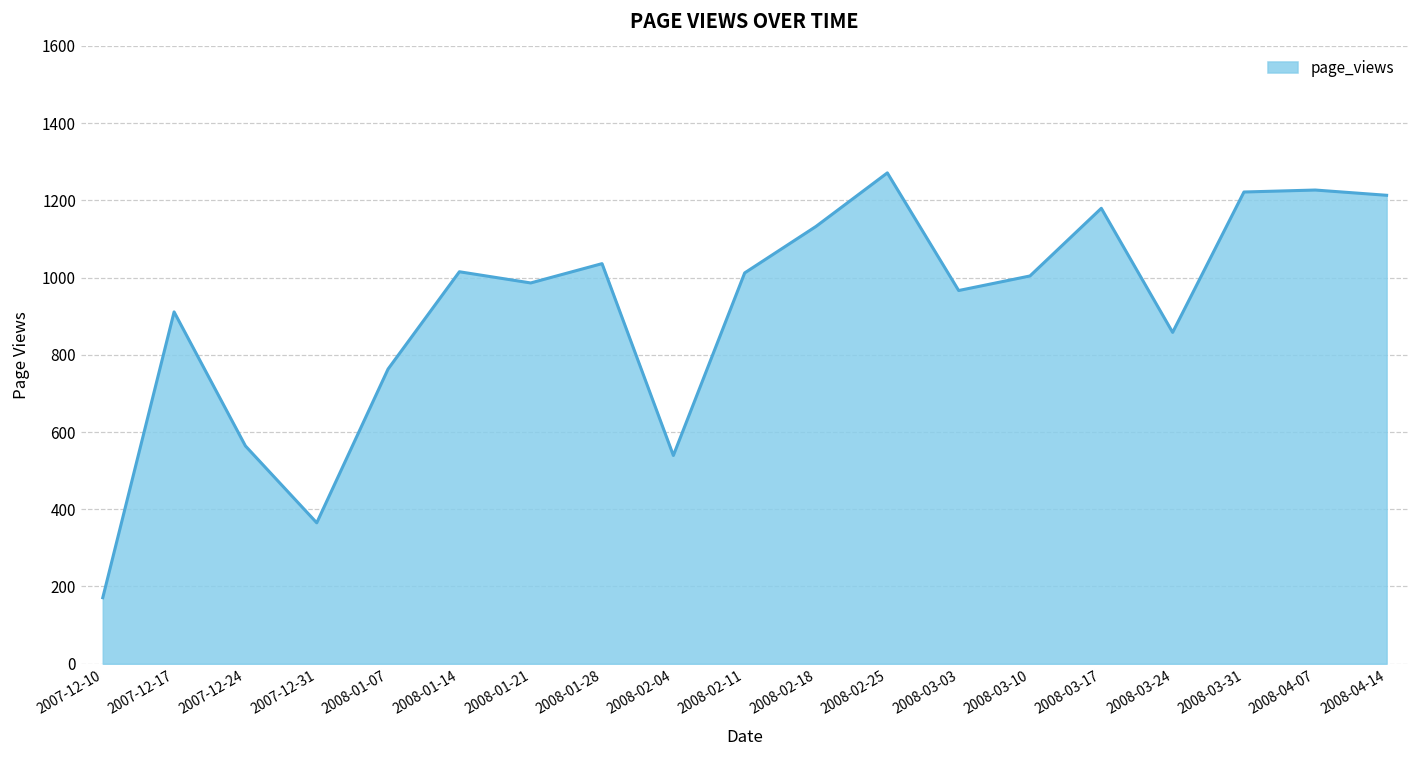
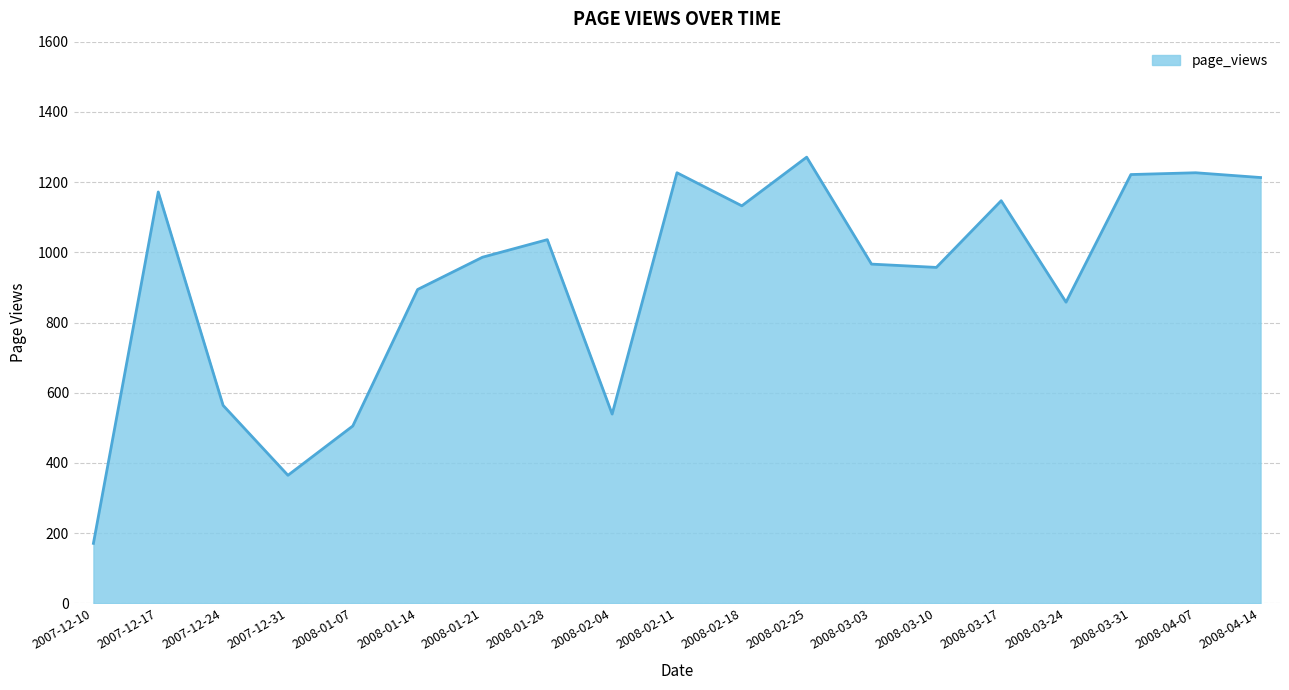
  {
    "2007-12-10": 170,
-   "2007-12-17": 910,
+   "2007-12-17": 1170,
    "2007-12-24": 560,
    "2007-12-31": 360,
-   "2008-01-07": 760,
-   "2008-01-14": 1020,
+   "2008-01-07": 510,
+   "2008-01-14": 890,
    "2008-01-21": 990,
    "2008-01-28": 1040,
    "2008-02-04": 540,
-   "2008-02-11": 1010,
+   "2008-02-11": 1230,
    "2008-02-18": 1130,
    "2008-02-25": 1270,
    "2008-03-03": 970,
-   "2008-03-10": 1000,
-   "2008-03-17": 1180,
+   "2008-03-10": 960,
+   "2008-03-17": 1150,
    "2008-03-24": 860,
    "2008-03-31": 1220,
    "2008-04-07": 1230,
    "2008-04-14": 1210
  }
